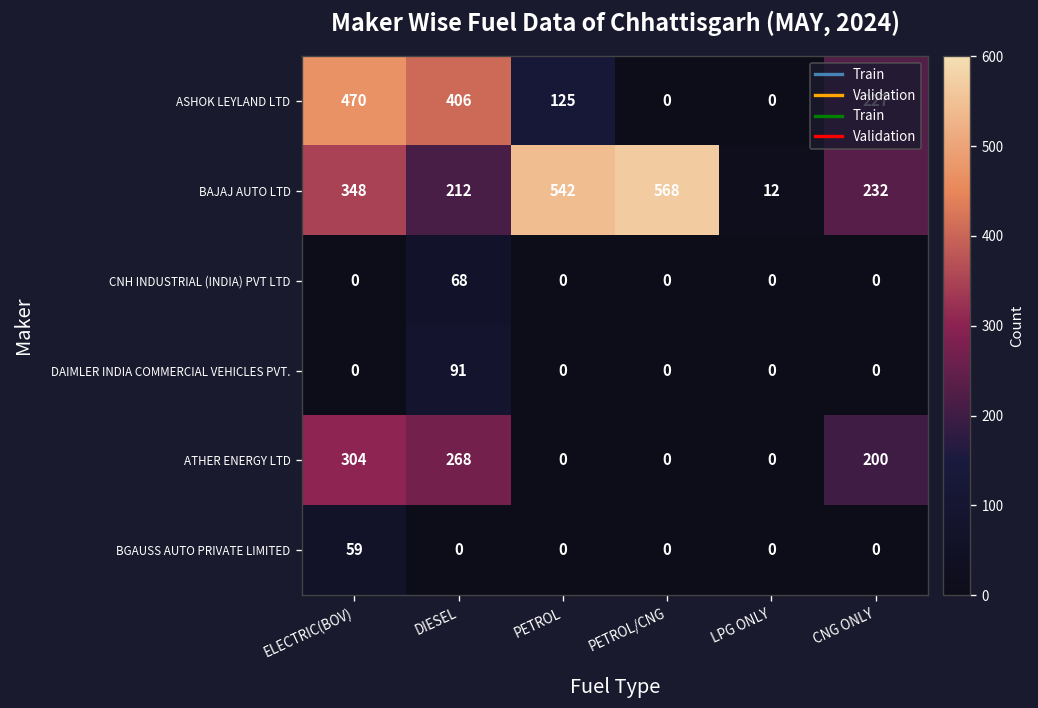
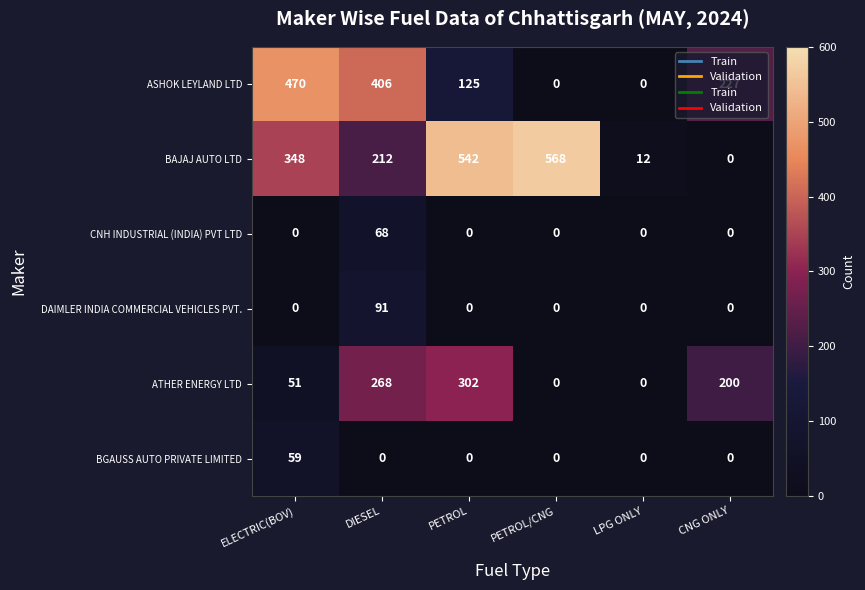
  {
    "ASHOK LEYLAND LTD": {
      "ELECTRIC(BOV)": 470,
      "DIESEL": 406,
      "PETROL": 125,
      "PETROL/CNG": 0,
      "LPG ONLY": 0
    },
    "BAJAJ AUTO LTD": {
      "ELECTRIC(BOV)": 348,
      "DIESEL": 212,
      "PETROL": 542,
      "PETROL/CNG": 568,
      "LPG ONLY": 12,
-     "CNG ONLY": 232
+     "CNG ONLY": 0
    },
    "CNH INDUSTRIAL (INDIA) PVT LTD": {
      "ELECTRIC(BOV)": 0,
      "DIESEL": 68,
      "PETROL": 0,
      "PETROL/CNG": 0,
      "LPG ONLY": 0,
      "CNG ONLY": 0
    },
    "DAIMLER INDIA COMMERCIAL VEHICLES PVT.": {
      "ELECTRIC(BOV)": 0,
      "DIESEL": 91,
      "PETROL": 0,
      "PETROL/CNG": 0,
      "LPG ONLY": 0,
      "CNG ONLY": 0
    },
    "ATHER ENERGY LTD": {
-     "ELECTRIC(BOV)": 304,
+     "ELECTRIC(BOV)": 51,
      "DIESEL": 268,
-     "PETROL": 0,
+     "PETROL": 302,
      "PETROL/CNG": 0,
      "LPG ONLY": 0,
      "CNG ONLY": 200
    },
    "BGAUSS AUTO PRIVATE LIMITED": {
      "ELECTRIC(BOV)": 59,
      "DIESEL": 0,
      "PETROL": 0,
      "PETROL/CNG": 0,
      "LPG ONLY": 0,
      "CNG ONLY": 0
    }
  }
